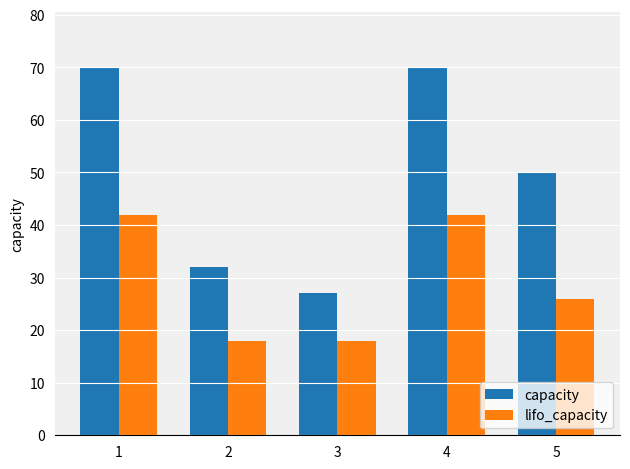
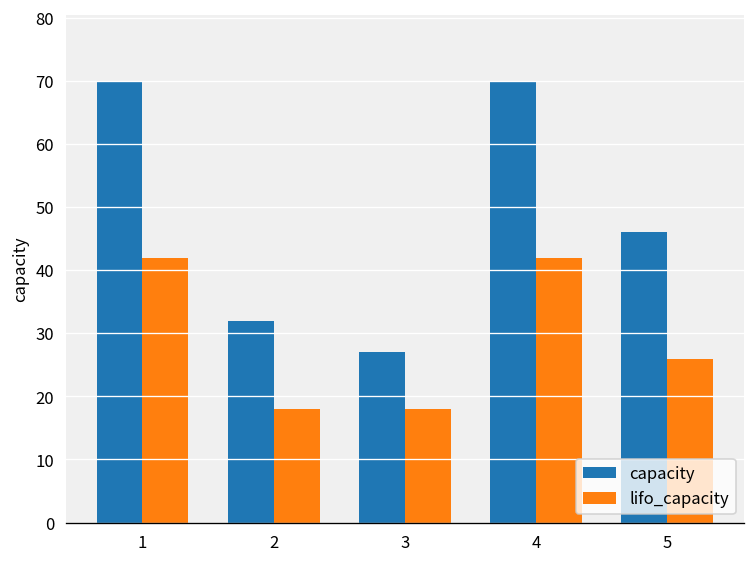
  {
    "capacity": {
      "1": 70,
      "2": 32,
      "3": 27,
      "4": 70,
-     "5": 50
+     "5": 46
    },
    "lifo_capacity": {
      "1": 42,
      "2": 18,
      "3": 18,
      "4": 42,
      "5": 26
    }
  }
